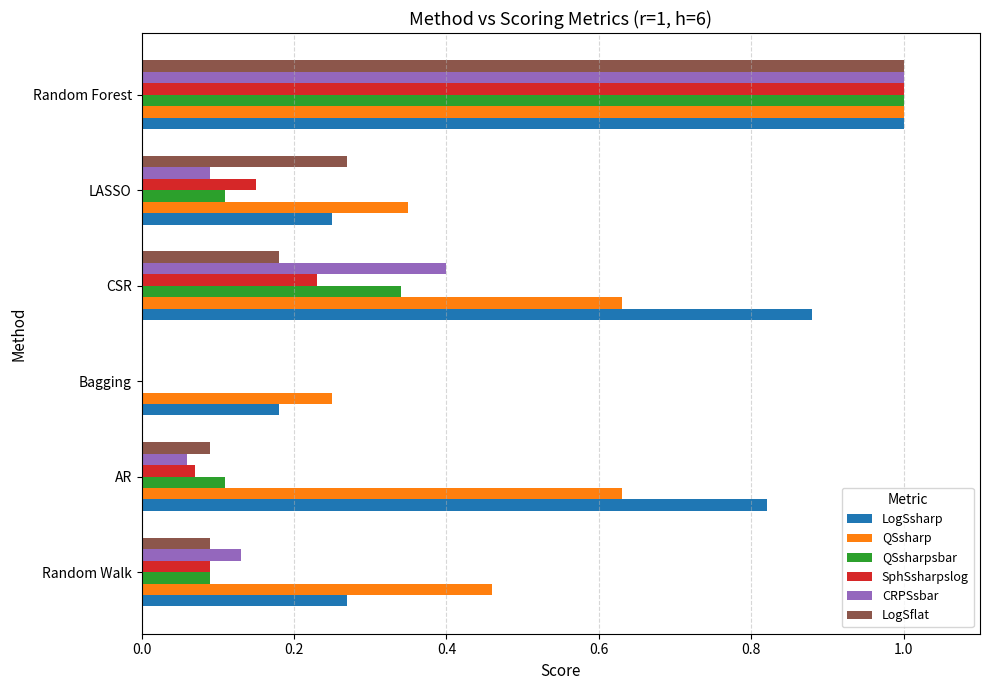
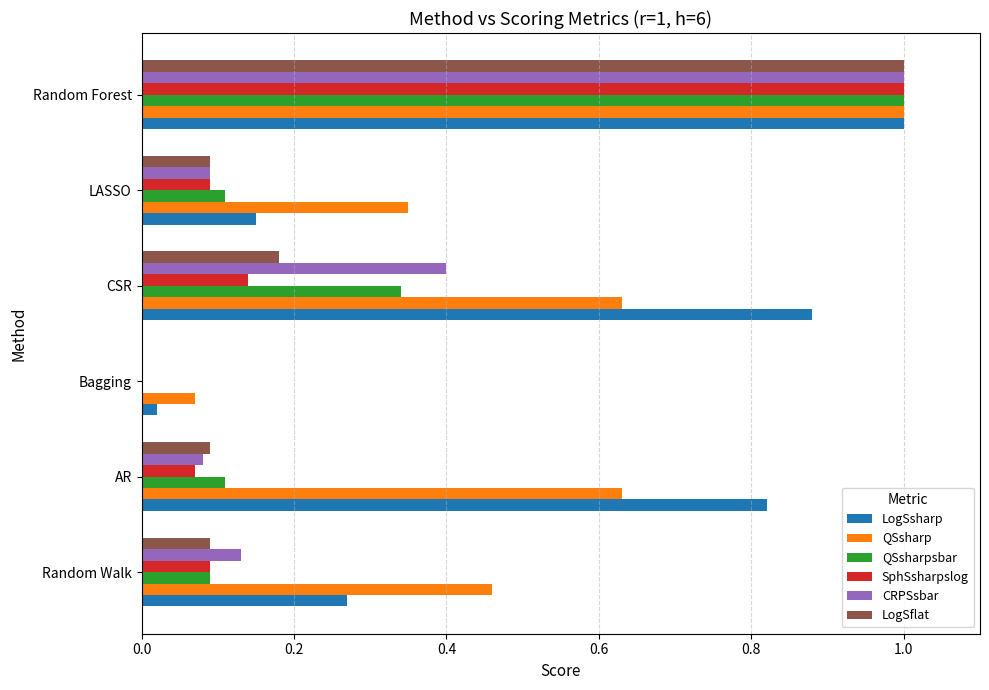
  {
    "LogSsharp": {
      "Random Forest": 1.00,
-     "LASSO": 0.25,
+     "LASSO": 0.15,
      "CSR": 0.88,
-     "Bagging": 0.18,
+     "Bagging": 0.02,
      "AR": 0.82,
      "Random Walk": 0.27
    },
    "QSsharp": {
      "Random Forest": 1.00,
      "LASSO": 0.35,
      "CSR": 0.63,
-     "Bagging": 0.25,
+     "Bagging": 0.07,
      "AR": 0.63,
      "Random Walk": 0.46
    },
    "QSsharpsbar": {
      "Random Forest": 1.00,
      "LASSO": 0.11,
      "CSR": 0.34,
      "Bagging": 0.00,
      "AR": 0.11,
      "Random Walk": 0.09
    },
    "SphSsharpslog": {
      "Random Forest": 1.00,
-     "LASSO": 0.15,
-     "CSR": 0.23,
+     "LASSO": 0.09,
+     "CSR": 0.14,
      "Bagging": 0.00,
      "AR": 0.07,
      "Random Walk": 0.09
    },
    "CRPSsbar": {
      "Random Forest": 1.00,
      "LASSO": 0.09,
      "CSR": 0.40,
      "Bagging": 0.00,
-     "AR": 0.06,
+     "AR": 0.08,
      "Random Walk": 0.13
    },
    "LogSflat": {
      "Random Forest": 1.00,
-     "LASSO": 0.27,
+     "LASSO": 0.09,
      "CSR": 0.18,
      "Bagging": 0.00,
      "AR": 0.09,
      "Random Walk": 0.09
    }
  }
